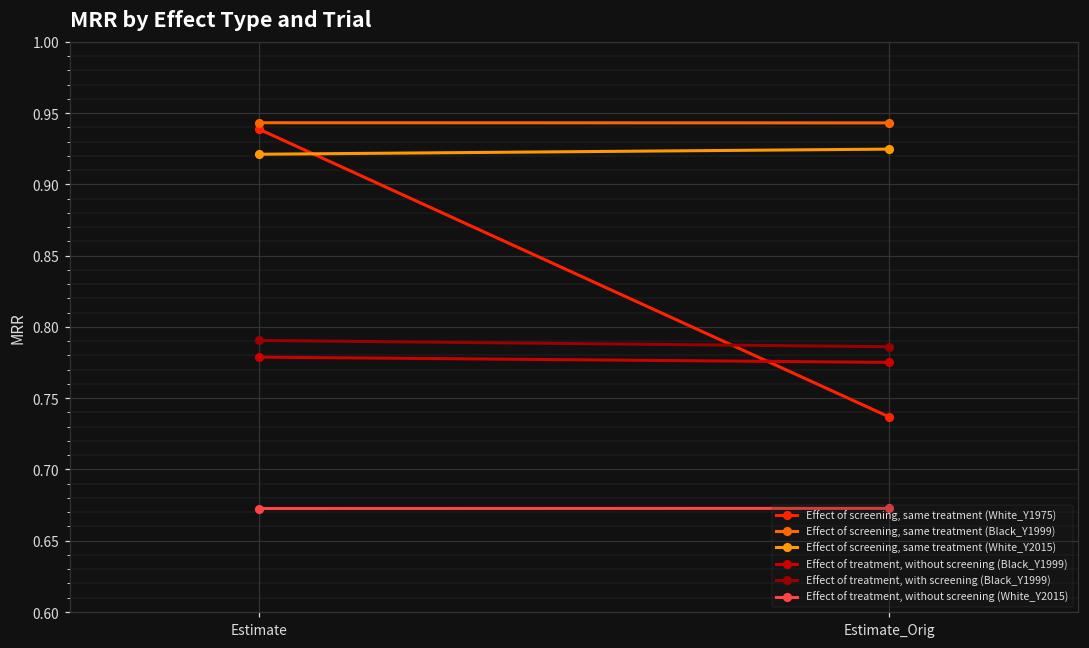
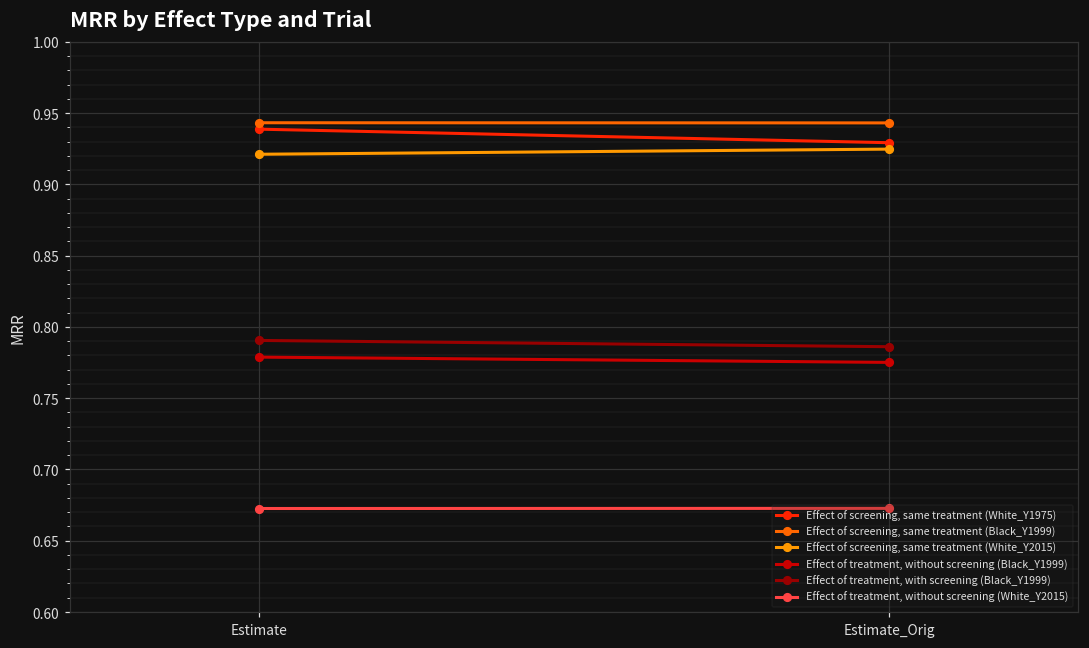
  {
    "Effect of screening, same treatment (White_Y1975)": {
      "Estimate": 0.939,
-     "Estimate_Orig": 0.737
+     "Estimate_Orig": 0.929
    },
    "Effect of treatment, without screening (White_Y2015)": {
      "Estimate": 0.673
    }
  }
